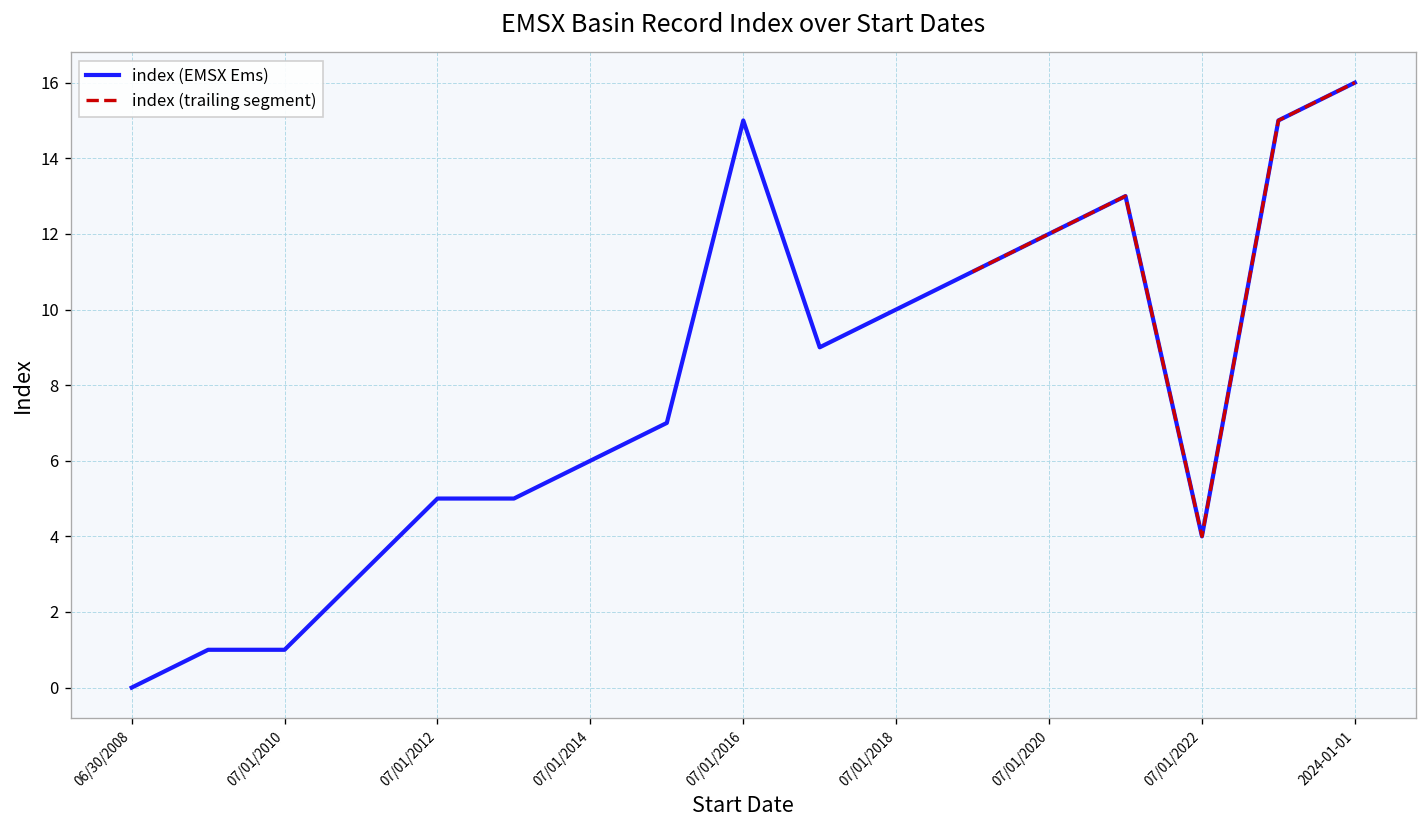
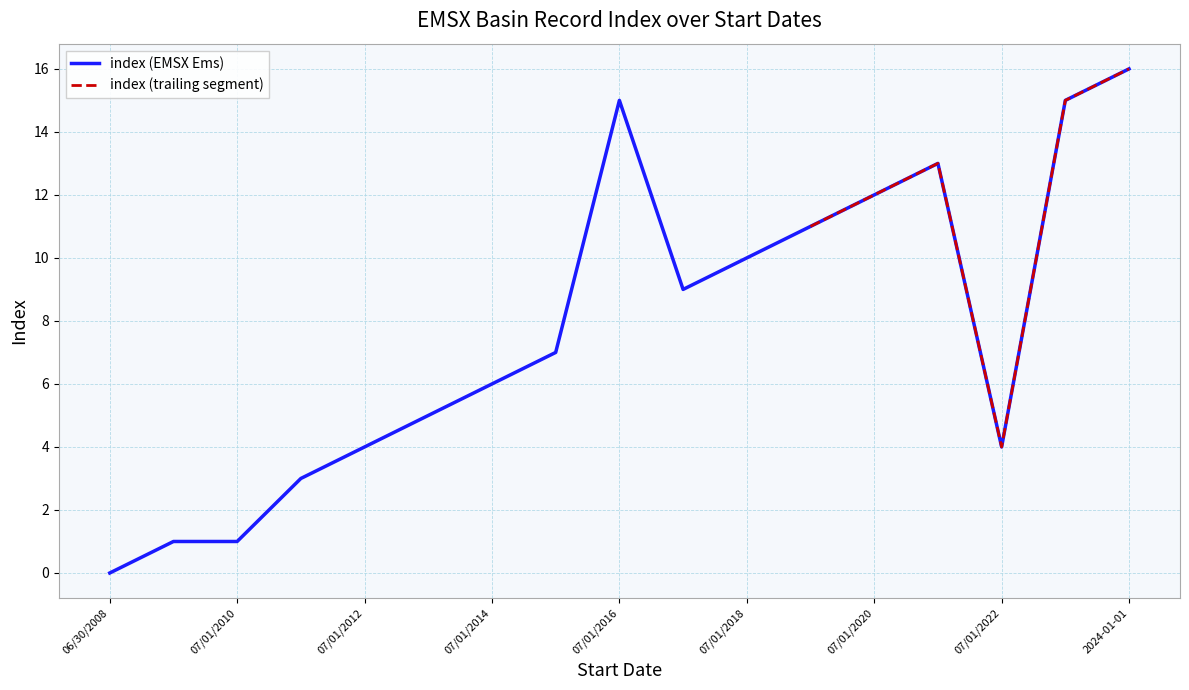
  {
    "index (EMSX Ems)": {
      "06/30/2008": 0,
      "07/01/2010": 1,
-     "07/01/2012": 5,
+     "07/01/2012": 4,
      "07/01/2014": 6,
      "07/01/2016": 15,
      "07/01/2018": 10
    }
  }
